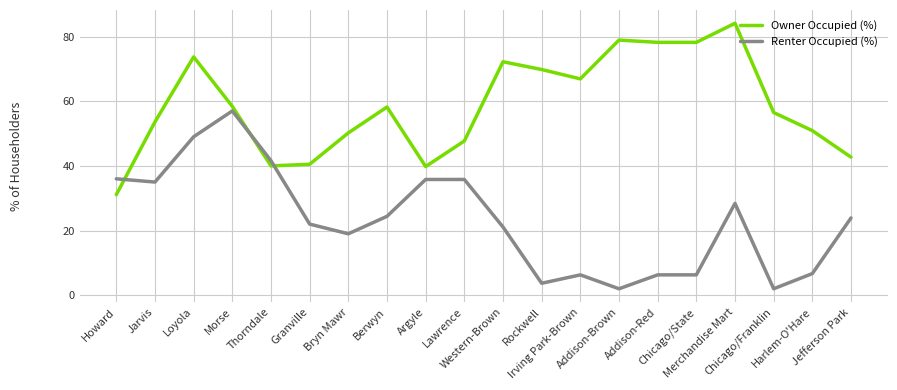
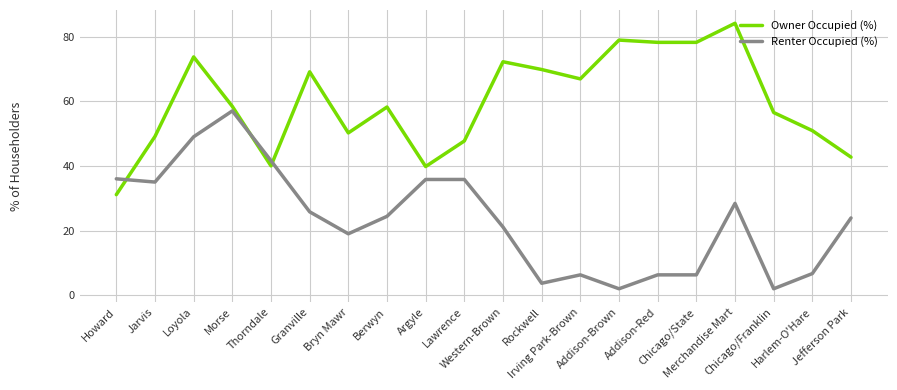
  {
    "Owner Occupied (%)": {
      "Howard": 31,
-     "Jarvis": 54,
+     "Jarvis": 49,
      "Loyola": 74,
      "Morse": 58,
      "Thorndale": 40,
-     "Granville": 41,
+     "Granville": 69,
      "Bryn Mawr": 50,
      "Berwyn": 58,
      "Argyle": 40,
      "Lawrence": 48,
      "Western-Brown": 72,
      "Rockwell": 70,
      "Irving Park-Brown": 67,
      "Addison-Brown": 79,
      "Addison-Red": 78,
      "Chicago/State": 78,
      "Merchandise Mart": 84,
      "Chicago/Franklin": 57,
      "Harlem-O'Hare": 51,
      "Jefferson Park": 43
    },
    "Renter Occupied (%)": {
      "Howard": 36,
      "Jarvis": 35,
      "Loyola": 49,
      "Morse": 57,
      "Thorndale": 42,
-     "Granville": 22,
+     "Granville": 26,
      "Bryn Mawr": 19,
      "Berwyn": 24,
      "Argyle": 36,
      "Lawrence": 36,
      "Western-Brown": 21,
      "Rockwell": 4,
      "Irving Park-Brown": 6,
      "Addison-Brown": 2,
      "Addison-Red": 6,
      "Chicago/State": 6,
      "Merchandise Mart": 28,
      "Chicago/Franklin": 2,
      "Harlem-O'Hare": 7,
      "Jefferson Park": 24
    }
  }
